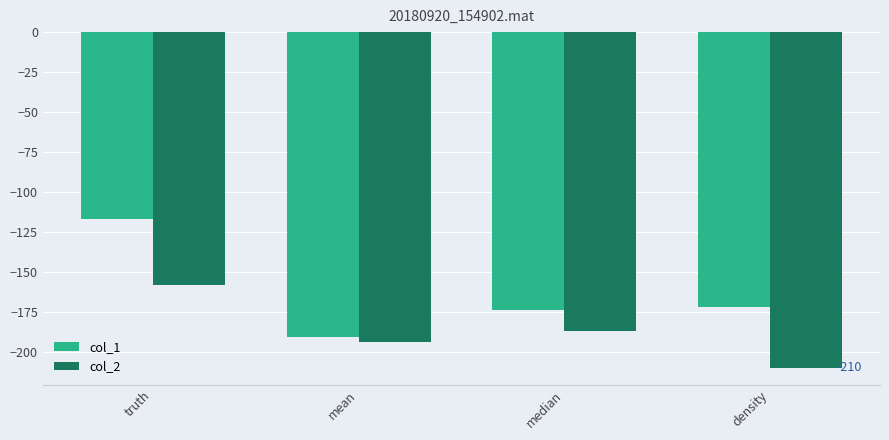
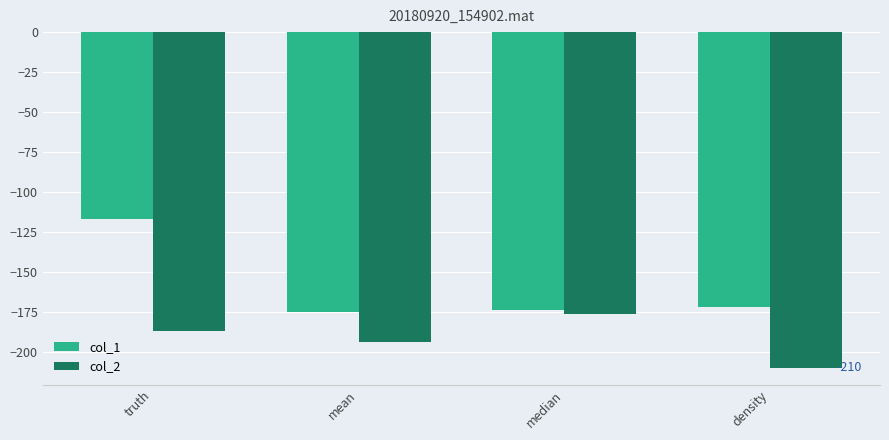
  {
    "col_1": {
      "truth": -117,
-     "mean": -191,
+     "mean": -175,
      "median": -174,
      "density": -172
    },
    "col_2": {
-     "truth": -158,
+     "truth": -187,
      "mean": -194,
-     "median": -187,
+     "median": -176,
      "density": -210
    }
  }
